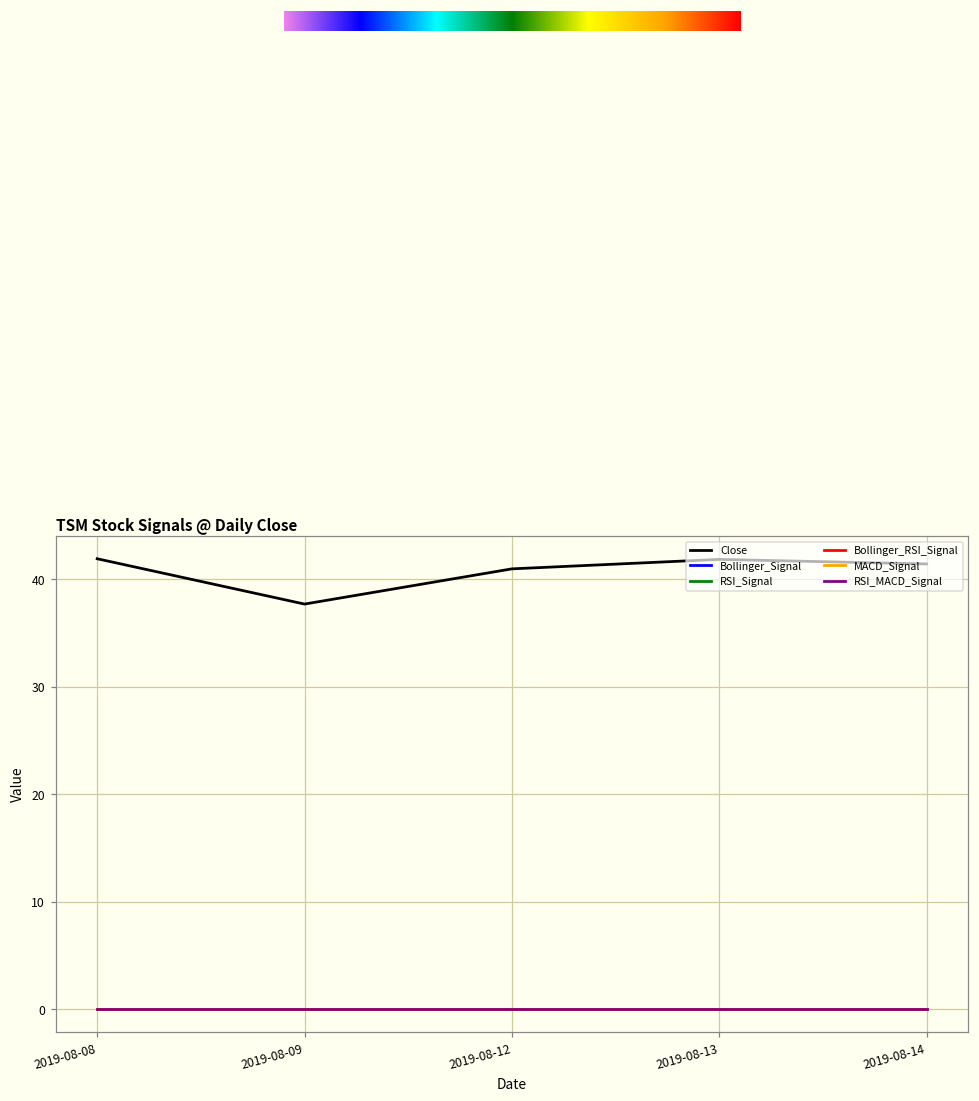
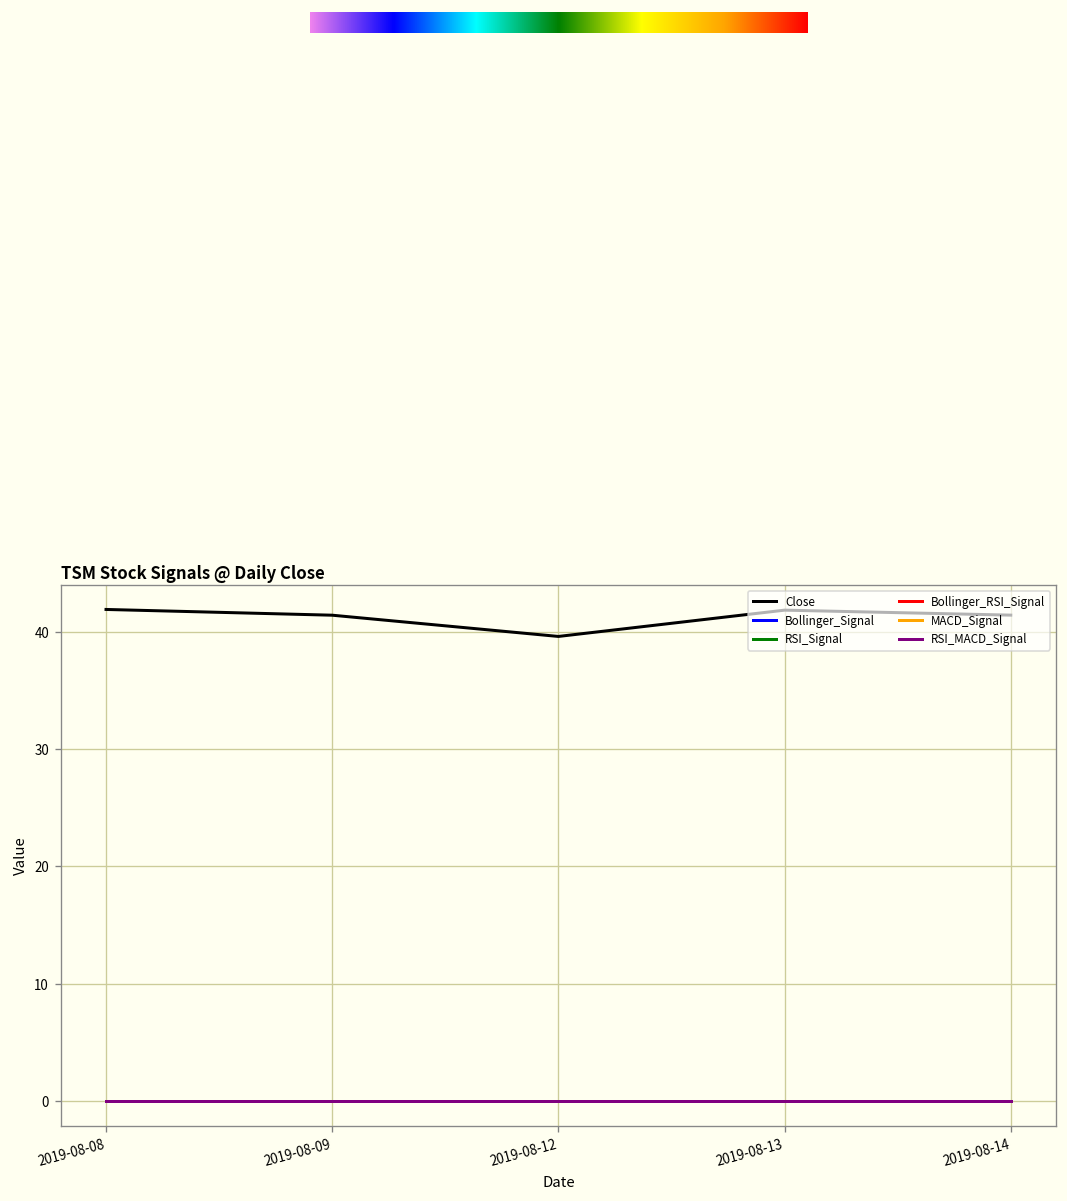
  {
    "Close": {
      "2019-08-08": 42,
-     "2019-08-09": 38,
-     "2019-08-12": 41
+     "2019-08-09": 41,
+     "2019-08-12": 40
    },
    "RSI_MACD_Signal": {
      "2019-08-08": 0,
      "2019-08-09": 0,
      "2019-08-12": 0,
      "2019-08-13": 0,
      "2019-08-14": 0
    }
  }
